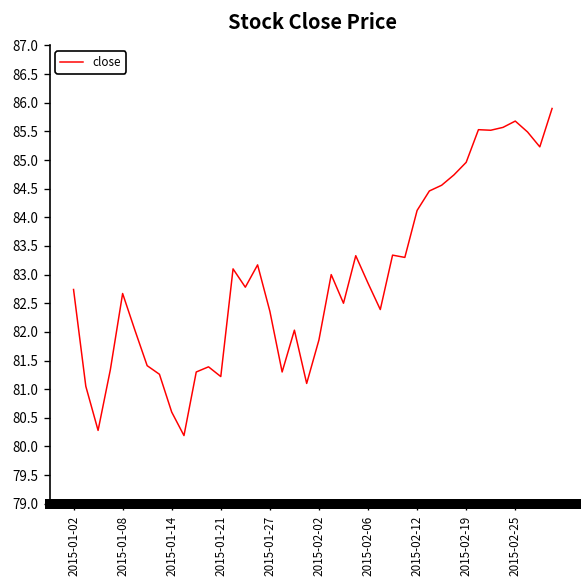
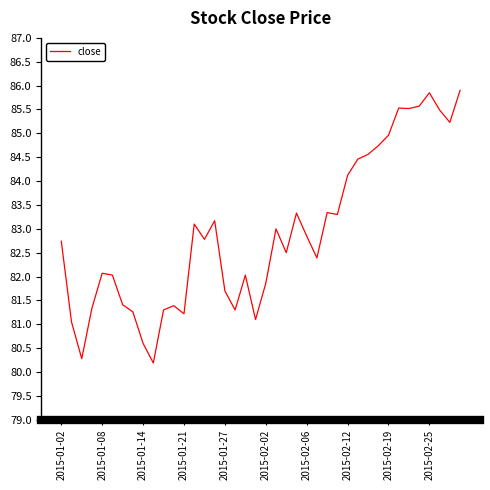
  {
    "2015-01-02": 82.7,
-   "2015-01-08": 82.7,
+   "2015-01-08": 82.1,
    "2015-01-14": 80.6,
    "2015-01-21": 81.2,
-   "2015-01-27": 82.4,
+   "2015-01-27": 81.7,
    "2015-02-02": 81.9,
    "2015-02-06": 82.9,
    "2015-02-12": 84.1,
    "2015-02-19": 85.0,
-   "2015-02-25": 85.7
+   "2015-02-25": 85.9
  }
